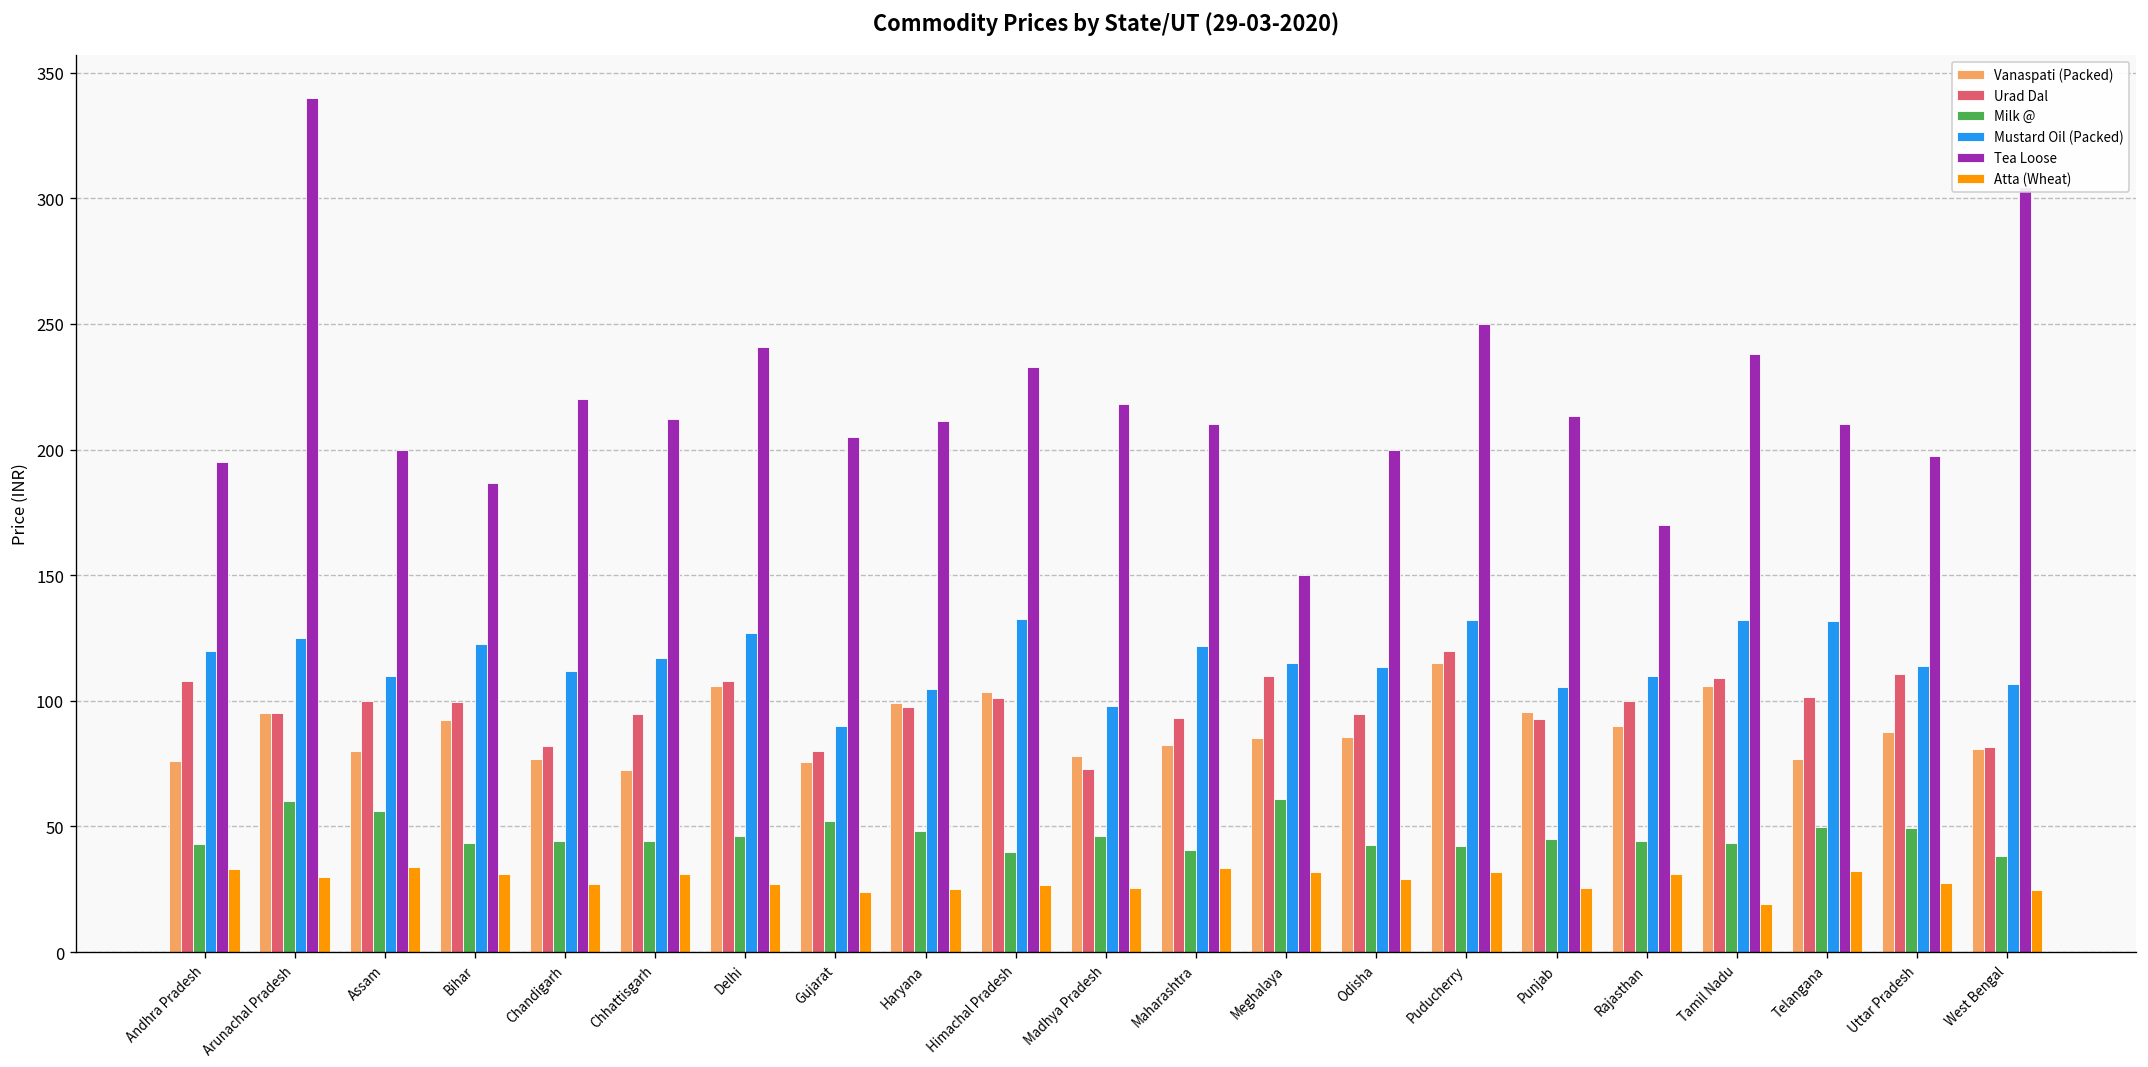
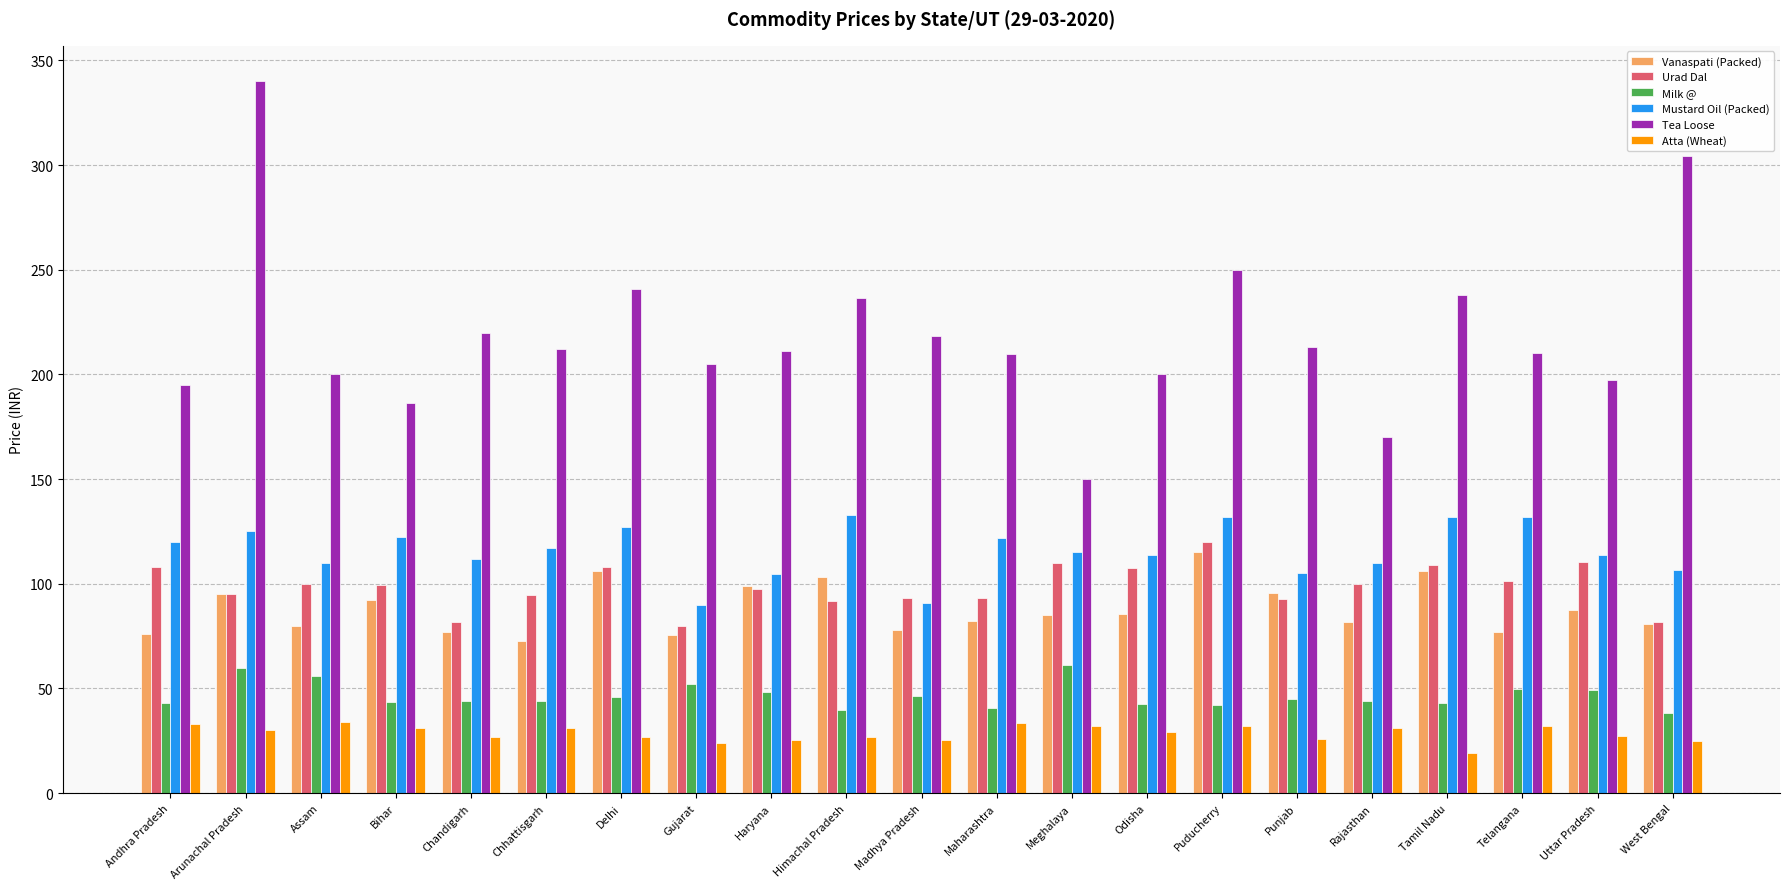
  {
    "Vanaspati (Packed)": {
      "Andhra Pradesh": 76,
      "Arunachal Pradesh": 95,
      "Assam": 80,
      "Bihar": 93,
      "Chandigarh": 77,
      "Chhattisgarh": 73,
      "Delhi": 106,
      "Gujarat": 76,
      "Haryana": 99,
      "Himachal Pradesh": 103,
      "Madhya Pradesh": 78,
      "Maharashtra": 82,
      "Meghalaya": 85,
      "Odisha": 85,
      "Puducherry": 115,
      "Punjab": 96,
-     "Rajasthan": 90,
+     "Rajasthan": 82,
      "Tamil Nadu": 106,
      "Telangana": 77,
      "Uttar Pradesh": 87,
      "West Bengal": 81
    },
    "Urad Dal": {
      "Andhra Pradesh": 108,
      "Arunachal Pradesh": 95,
      "Assam": 100,
      "Bihar": 100,
      "Chandigarh": 82,
      "Chhattisgarh": 95,
      "Delhi": 108,
      "Gujarat": 80,
      "Haryana": 98,
-     "Himachal Pradesh": 101,
-     "Madhya Pradesh": 73,
+     "Himachal Pradesh": 92,
+     "Madhya Pradesh": 93,
      "Maharashtra": 93,
      "Meghalaya": 110,
-     "Odisha": 95,
+     "Odisha": 108,
      "Puducherry": 120,
      "Punjab": 93,
      "Rajasthan": 100,
      "Tamil Nadu": 109,
      "Telangana": 102,
      "Uttar Pradesh": 111,
      "West Bengal": 82
    },
    "Milk @": {
      "Andhra Pradesh": 43,
      "Arunachal Pradesh": 60,
      "Assam": 56,
      "Bihar": 44,
      "Chandigarh": 44,
      "Chhattisgarh": 44,
      "Delhi": 46,
      "Gujarat": 52,
      "Haryana": 48,
      "Himachal Pradesh": 40,
      "Madhya Pradesh": 46,
      "Maharashtra": 41,
      "Meghalaya": 61,
      "Odisha": 42,
      "Puducherry": 42,
      "Punjab": 45,
      "Rajasthan": 44,
      "Tamil Nadu": 43,
      "Telangana": 50,
      "Uttar Pradesh": 49,
      "West Bengal": 38
    },
    "Mustard Oil (Packed)": {
      "Andhra Pradesh": 120,
      "Arunachal Pradesh": 125,
      "Assam": 110,
      "Bihar": 123,
      "Chandigarh": 112,
      "Chhattisgarh": 117,
      "Delhi": 127,
      "Gujarat": 90,
      "Haryana": 105,
      "Himachal Pradesh": 133,
-     "Madhya Pradesh": 98,
+     "Madhya Pradesh": 91,
      "Maharashtra": 122,
      "Meghalaya": 115,
      "Odisha": 114,
      "Puducherry": 132,
      "Punjab": 105,
      "Rajasthan": 110,
      "Tamil Nadu": 132,
      "Telangana": 132,
      "Uttar Pradesh": 114,
      "West Bengal": 107
    },
    "Tea Loose": {
      "Andhra Pradesh": 195,
      "Arunachal Pradesh": 340,
      "Assam": 200,
      "Bihar": 187,
      "Chandigarh": 220,
      "Chhattisgarh": 212,
      "Delhi": 241,
      "Gujarat": 205,
      "Haryana": 211,
-     "Himachal Pradesh": 233,
+     "Himachal Pradesh": 237,
      "Madhya Pradesh": 218,
      "Maharashtra": 210,
      "Meghalaya": 150,
      "Odisha": 200,
      "Puducherry": 250,
      "Punjab": 213,
      "Rajasthan": 170,
      "Tamil Nadu": 238,
      "Telangana": 210,
      "Uttar Pradesh": 198,
      "West Bengal": 305
    },
    "Atta (Wheat)": {
      "Andhra Pradesh": 33,
      "Arunachal Pradesh": 30,
      "Assam": 34,
      "Bihar": 31,
      "Chandigarh": 27,
      "Chhattisgarh": 31,
      "Delhi": 27,
      "Gujarat": 24,
      "Haryana": 25,
      "Himachal Pradesh": 27,
      "Madhya Pradesh": 26,
      "Maharashtra": 34,
      "Meghalaya": 32,
      "Odisha": 29,
      "Puducherry": 32,
      "Punjab": 26,
      "Rajasthan": 31,
      "Tamil Nadu": 19,
      "Telangana": 32,
      "Uttar Pradesh": 27,
      "West Bengal": 25
    }
  }
